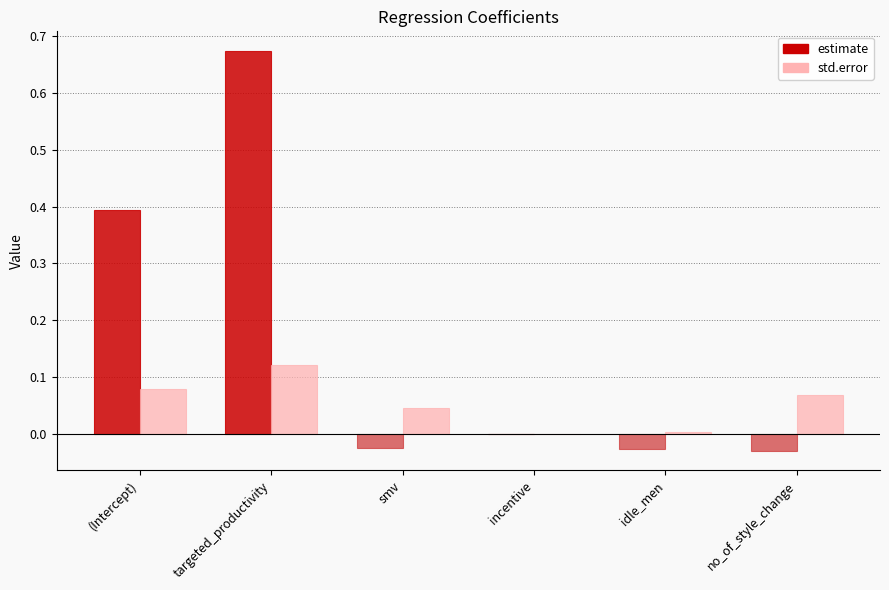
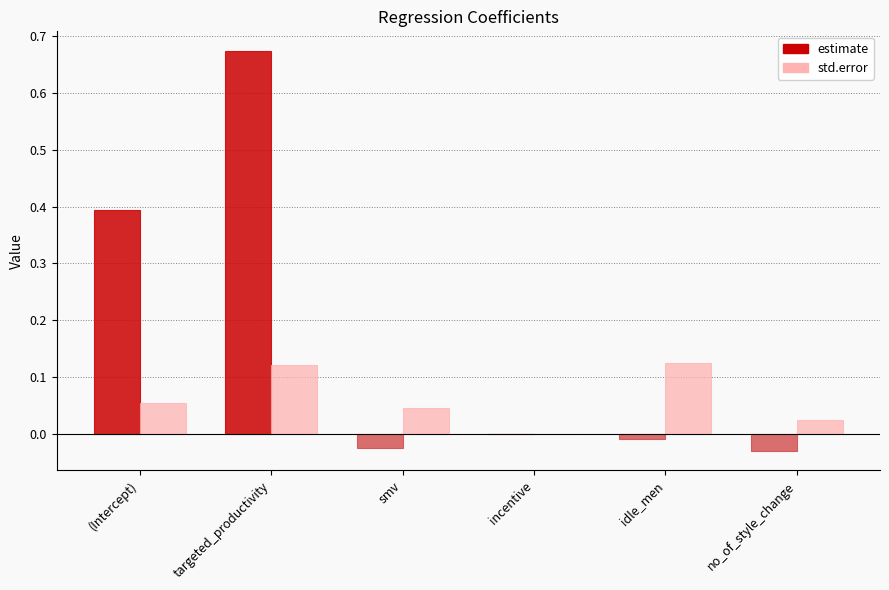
  {
    "estimate": {
      "(Intercept)": 0.39,
      "targeted_productivity": 0.67,
      "smv": -0.02,
-     "idle_men": -0.03,
+     "idle_men": -0.01,
      "no_of_style_change": -0.03
    },
    "std.error": {
-     "(Intercept)": 0.08,
+     "(Intercept)": 0.05,
      "targeted_productivity": 0.12,
      "smv": 0.04,
-     "idle_men": 0.00,
-     "no_of_style_change": 0.07
+     "idle_men": 0.12,
+     "no_of_style_change": 0.02
    }
  }
